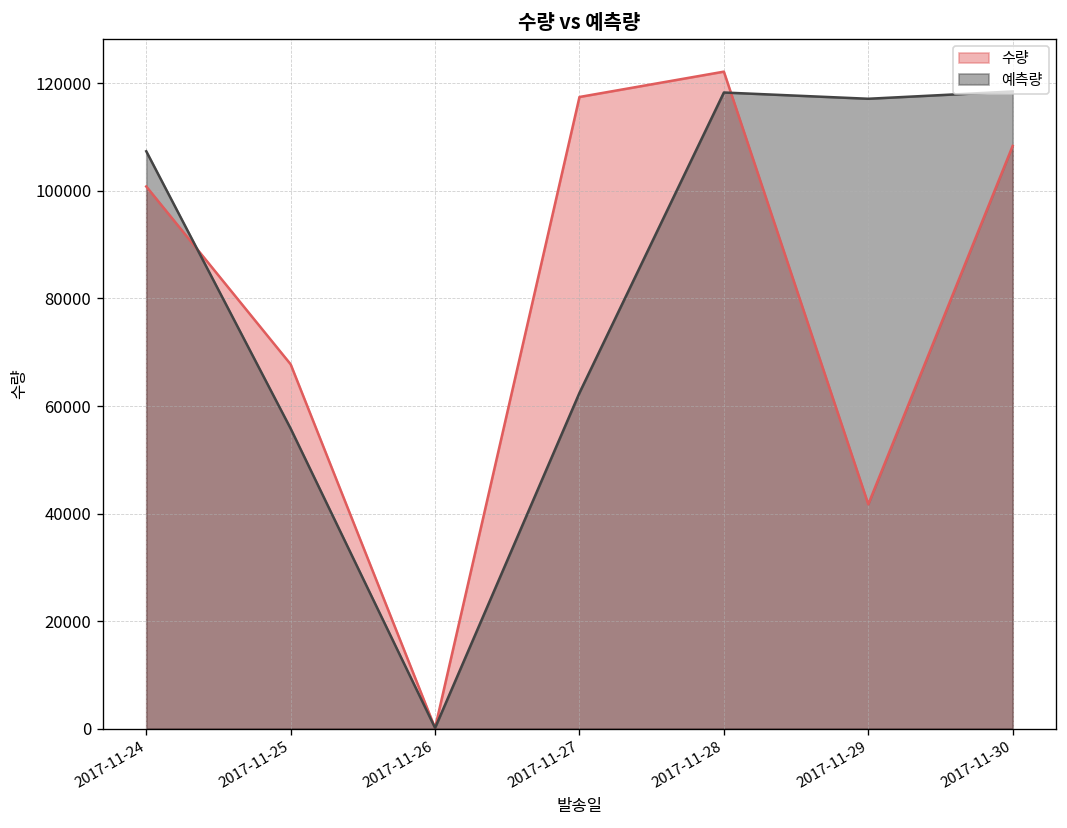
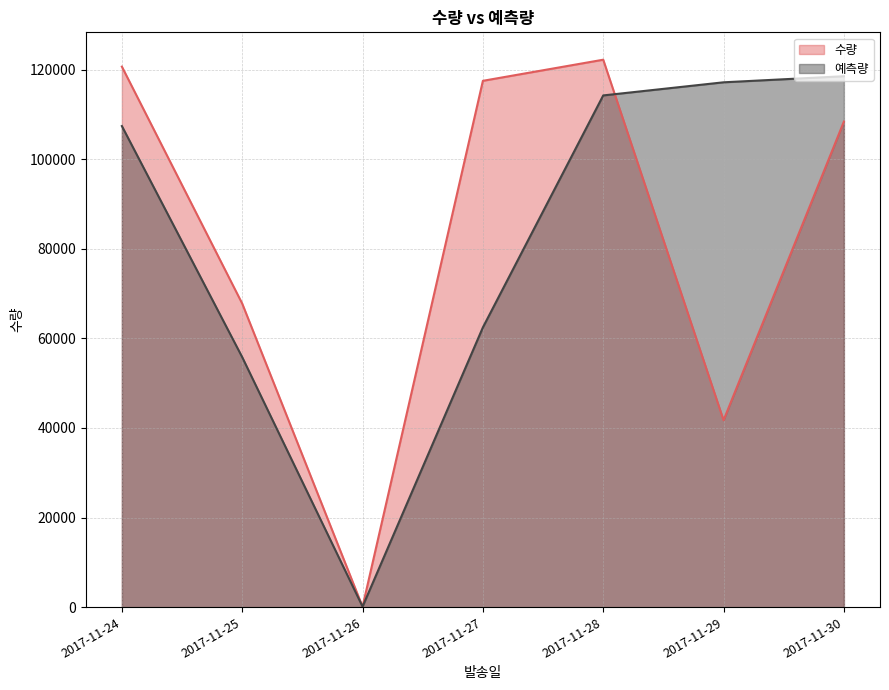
  {
    "수량": {
-     "2017-11-24": 101000,
+     "2017-11-24": 121000,
      "2017-11-25": 68000,
      "2017-11-27": 117000,
      "2017-11-28": 122000,
      "2017-11-29": 42000,
      "2017-11-30": 108000
    },
    "예측량": {
      "2017-11-24": 107000,
      "2017-11-25": 56000,
      "2017-11-27": 62000,
-     "2017-11-28": 118000,
+     "2017-11-28": 114000,
      "2017-11-29": 117000
    }
  }
